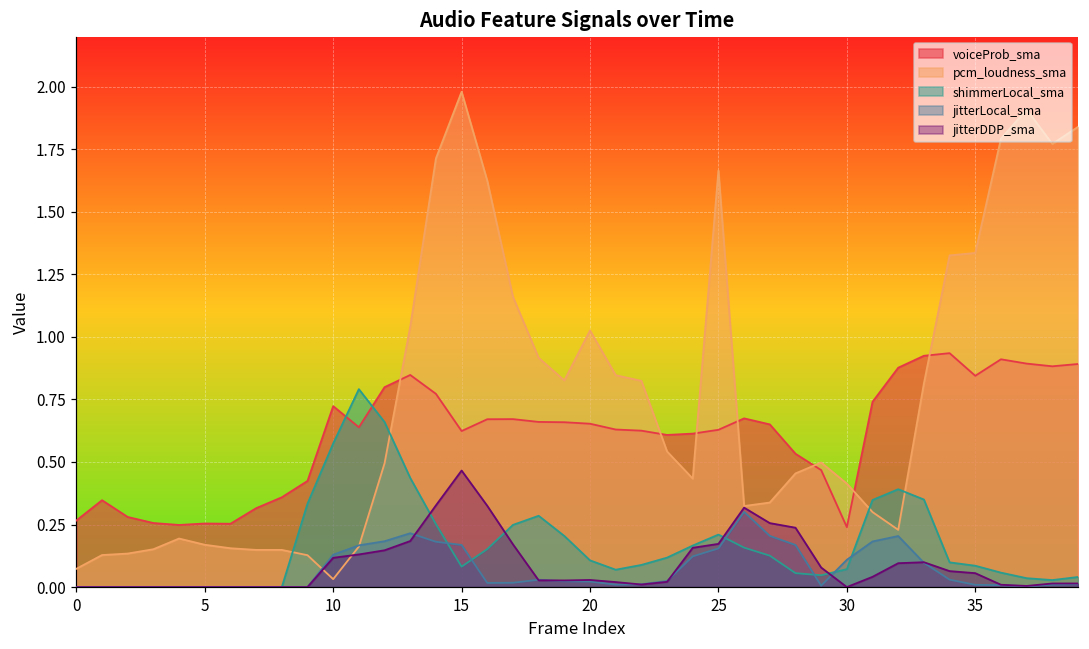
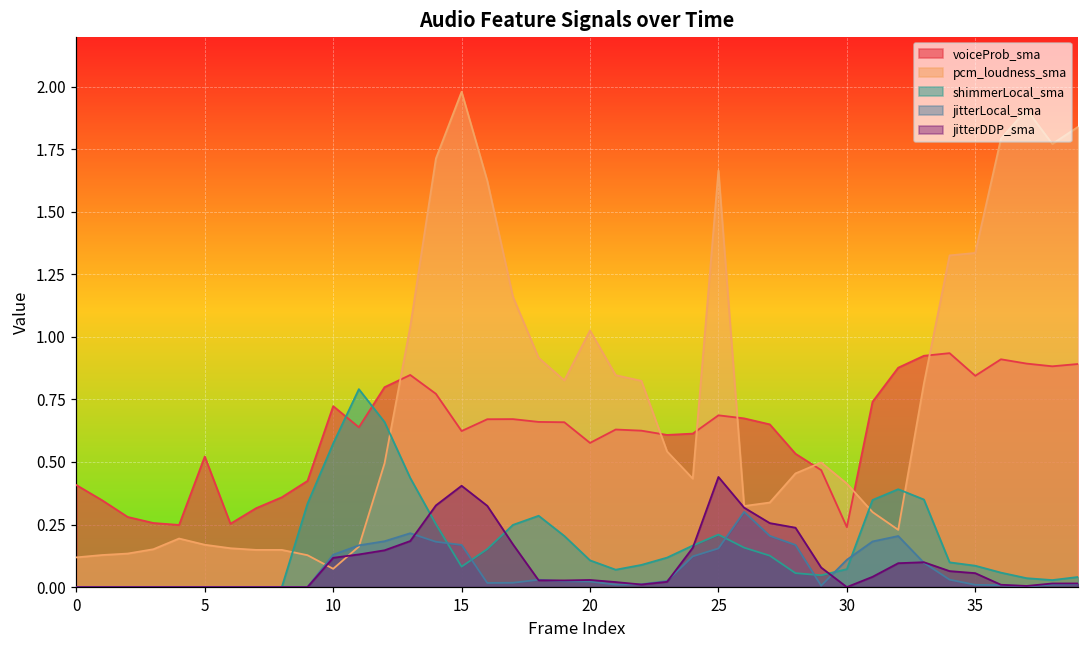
  {
    "voiceProb_sma": {
-     "0": 0.27,
-     "5": 0.25,
+     "0": 0.41,
+     "5": 0.52,
      "10": 0.72,
      "15": 0.62,
-     "20": 0.65,
-     "25": 0.63,
+     "20": 0.58,
+     "25": 0.69,
      "30": 0.24,
      "35": 0.84
    },
    "pcm_loudness_sma": {
-     "0": 0.07,
+     "0": 0.12,
      "5": 0.17,
-     "10": 0.03,
+     "10": 0.07,
      "15": 1.98,
      "20": 1.03,
      "25": 1.67,
      "30": 0.41,
      "35": 1.34
    },
    "jitterDDP_sma": {
      "10": 0.12,
-     "15": 0.47,
-     "25": 0.17,
+     "15": 0.40,
+     "25": 0.44,
      "30": 0.00,
      "35": 0.06
    }
  }
